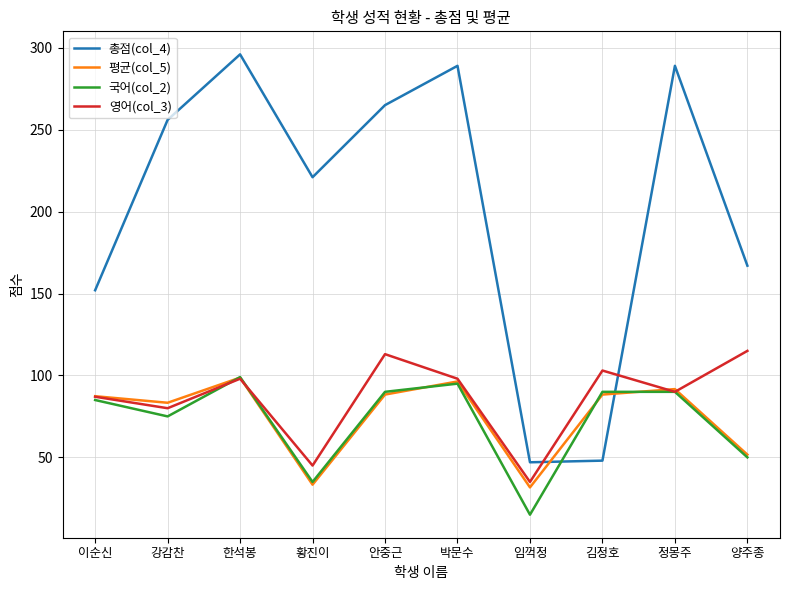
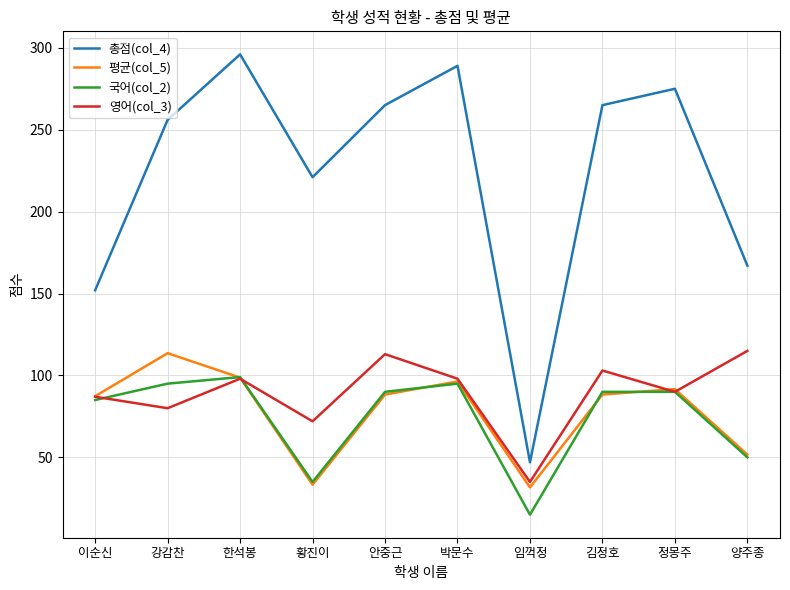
  {
    "총점(col_4)": {
      "이순신": 152,
      "강감찬": 256,
      "한석봉": 296,
      "황진이": 221,
      "안중근": 265,
      "박문수": 289,
      "임꺽정": 47,
-     "김정호": 48,
-     "정몽주": 289,
+     "김정호": 265,
+     "정몽주": 275,
      "양주종": 167
    },
    "평균(col_5)": {
-     "강감찬": 83,
+     "강감찬": 114,
      "황진이": 33,
      "안중근": 88,
      "임꺽정": 32,
      "김정호": 88,
      "정몽주": 92,
      "양주종": 52
    },
    "국어(col_2)": {
      "이순신": 85,
-     "강감찬": 75,
+     "강감찬": 95,
      "황진이": 35,
      "안중근": 90,
      "임꺽정": 15,
      "김정호": 90,
      "양주종": 50
    },
    "영어(col_3)": {
      "강감찬": 80,
-     "황진이": 45,
+     "황진이": 72,
      "안중근": 113,
      "박문수": 98,
      "임꺽정": 35,
      "김정호": 103,
      "양주종": 115
    }
  }
